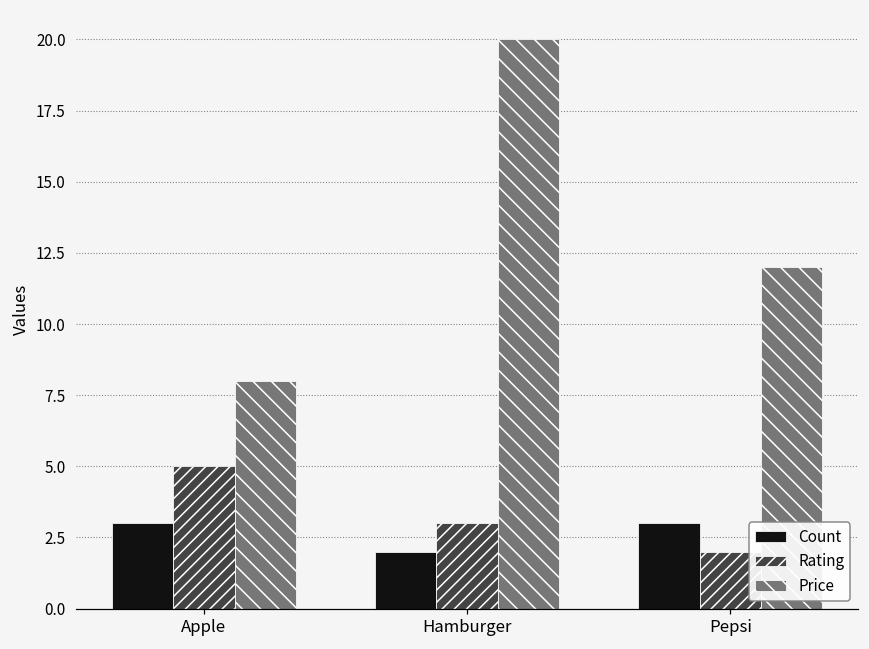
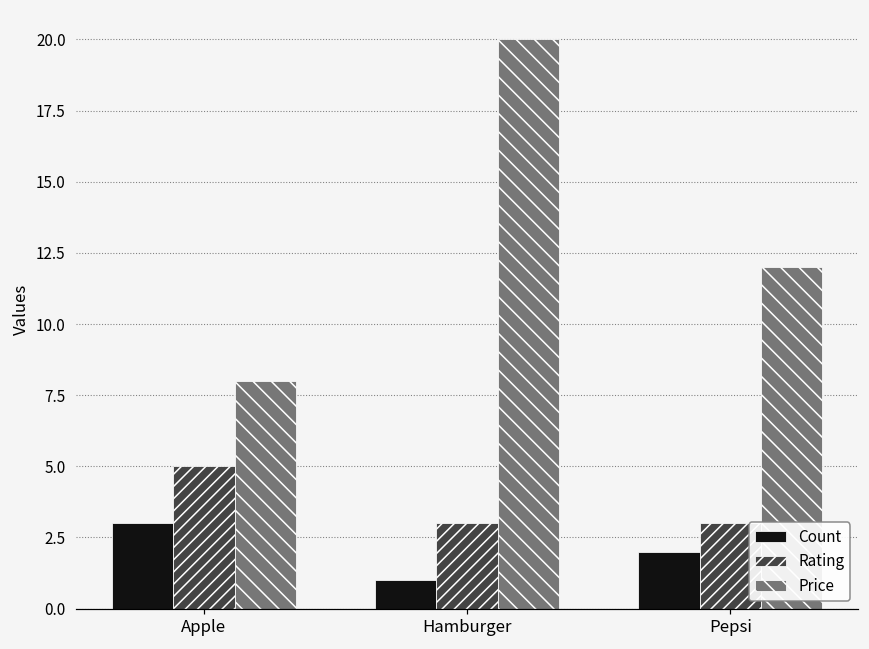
  {
    "Count": {
      "Apple": 3,
-     "Hamburger": 2,
-     "Pepsi": 3
+     "Hamburger": 1,
+     "Pepsi": 2
    },
    "Rating": {
      "Apple": 5,
      "Hamburger": 3,
-     "Pepsi": 2
+     "Pepsi": 3
    },
    "Price": {
      "Apple": 8,
      "Hamburger": 20,
      "Pepsi": 12
    }
  }
